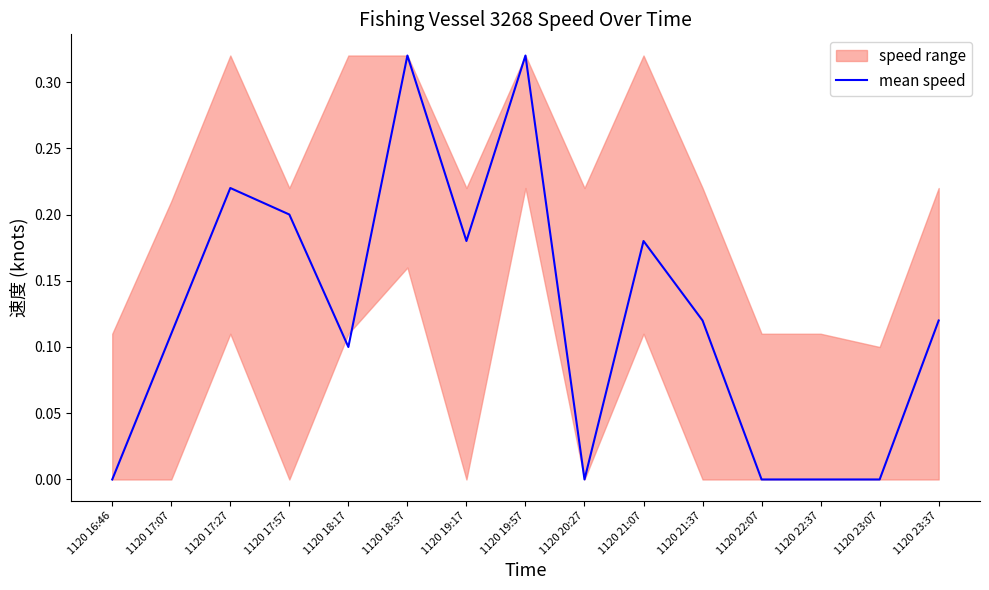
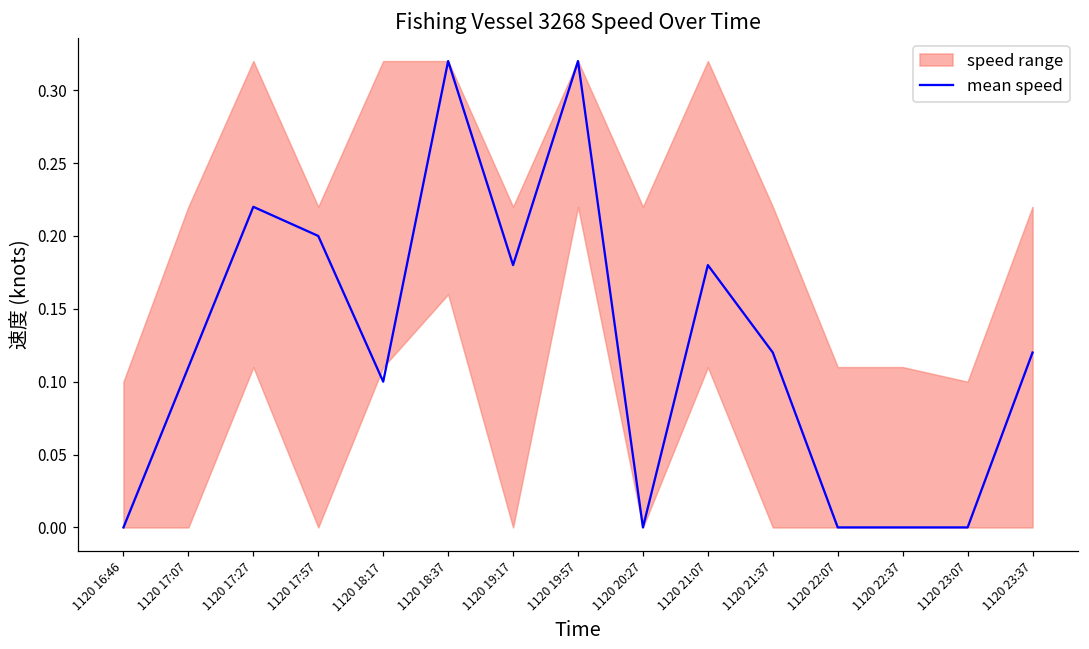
  {
    "speed range": {
-     "1120 16:46": 0.11,
-     "1120 17:07": 0.21
+     "1120 16:46": 0.10,
+     "1120 17:07": 0.22
    },
    "mean speed": {
      "1120 16:46": 0.00,
      "1120 17:07": 0.11,
      "1120 17:27": 0.22,
      "1120 17:57": 0.20,
      "1120 18:17": 0.10,
      "1120 19:17": 0.18,
      "1120 20:27": 0.00,
      "1120 21:07": 0.18,
      "1120 21:37": 0.12,
      "1120 22:07": 0.00,
      "1120 22:37": 0.00,
      "1120 23:07": 0.00,
      "1120 23:37": 0.12
    }
  }
